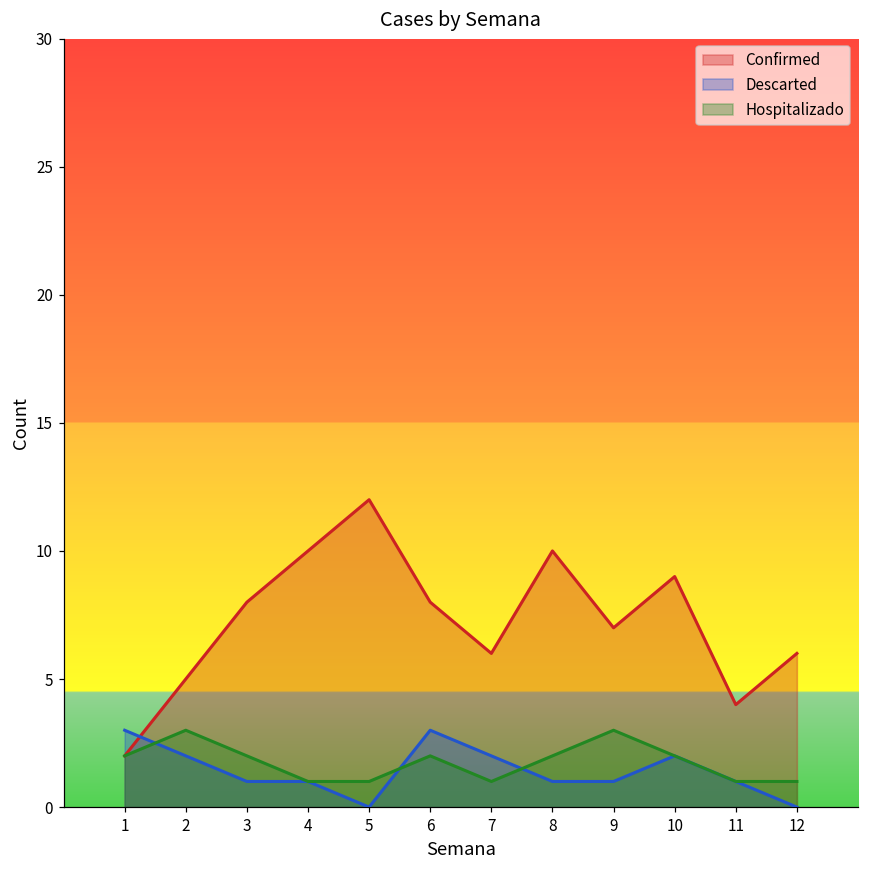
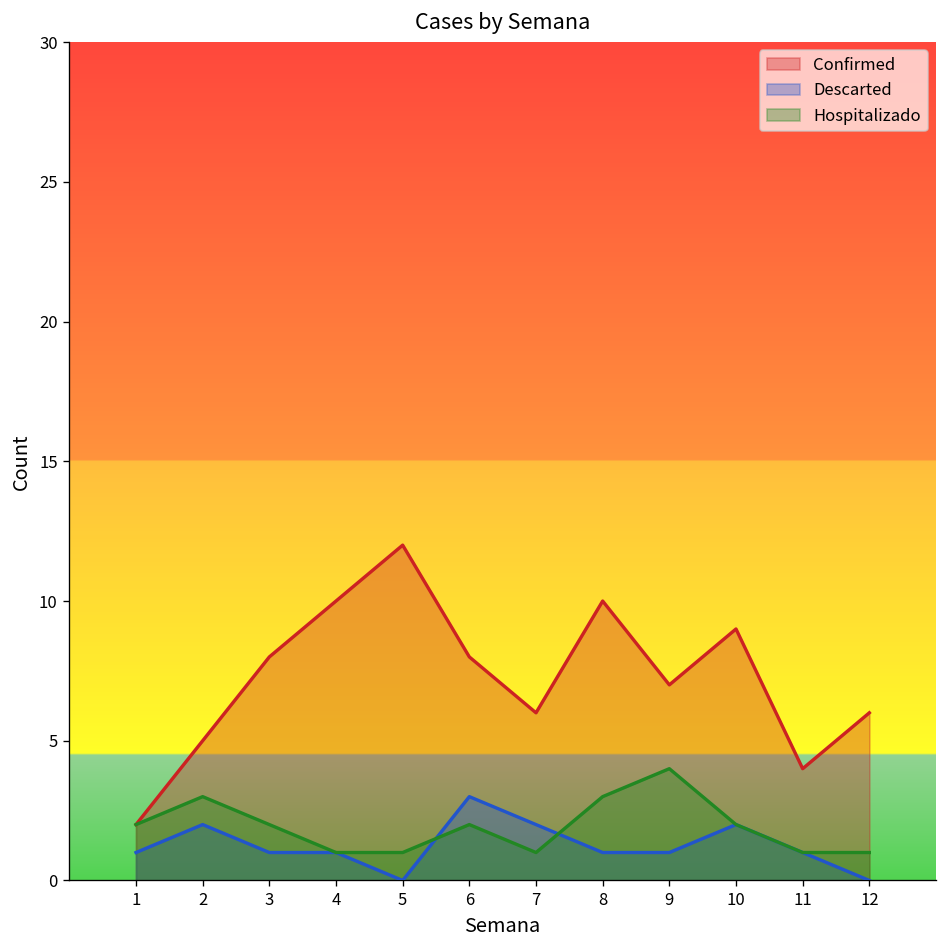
  {
    "Confirmed": {
      "2": 5,
      "3": 8,
      "4": 10,
      "5": 12,
      "6": 8,
      "7": 6,
      "8": 10,
      "9": 7,
      "10": 9,
      "11": 4,
      "12": 6
    },
    "Descarted": {
-     "1": 3,
+     "1": 1,
      "2": 2,
      "3": 1,
      "5": 0,
      "6": 3,
      "7": 2,
      "8": 1,
      "9": 1,
      "12": 0
    },
    "Hospitalizado": {
      "2": 3,
      "3": 2,
      "5": 1,
      "6": 2,
      "7": 1,
-     "8": 2,
-     "9": 3,
+     "8": 3,
+     "9": 4,
      "12": 1
    }
  }
